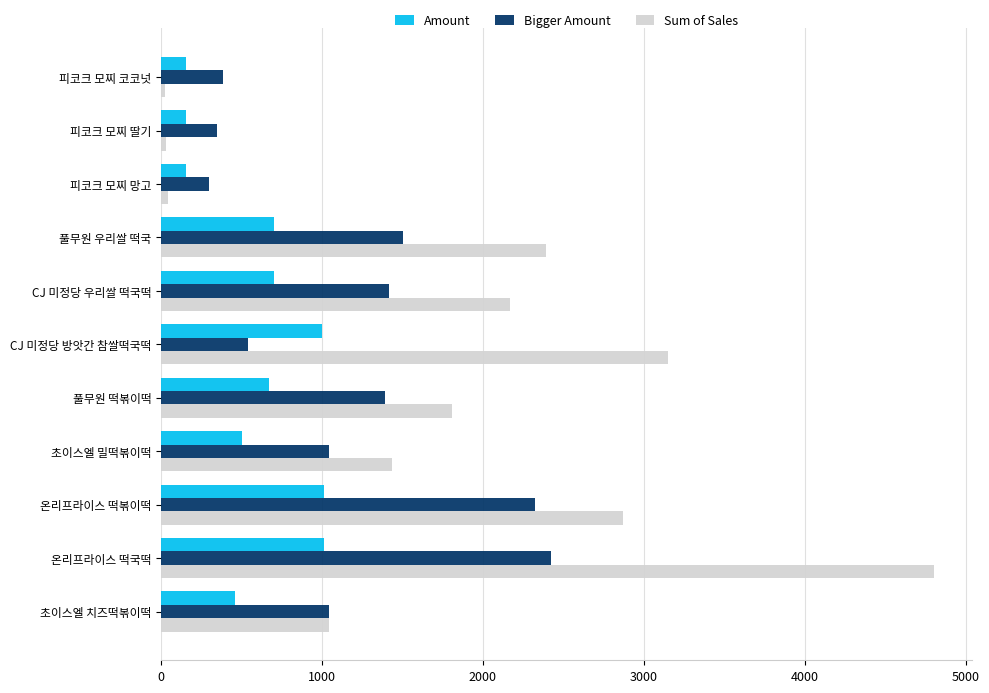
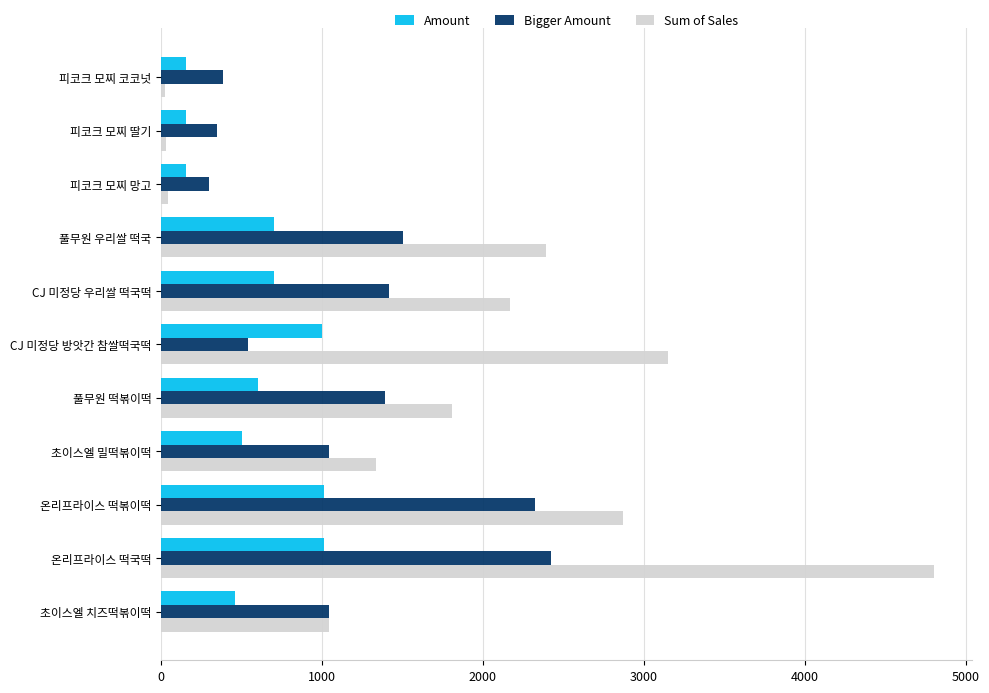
  {
    "Amount": {
      "피코크 모찌 코코넛": 160,
      "피코크 모찌 딸기": 160,
      "피코크 모찌 망고": 160,
      "풀무원 우리쌀 떡국": 700,
      "CJ 미정당 우리쌀 떡국떡": 700,
      "CJ 미정당 방앗간 참쌀떡국떡": 1000,
-     "풀무원 떡볶이떡": 670,
+     "풀무원 떡볶이떡": 600,
      "초이스엘 밀떡볶이떡": 500,
      "온리프라이스 떡볶이떡": 1010,
      "온리프라이스 떡국떡": 1010,
      "초이스엘 치즈떡볶이떡": 460
    },
    "Bigger Amount": {
      "피코크 모찌 코코넛": 390,
      "피코크 모찌 딸기": 350,
      "피코크 모찌 망고": 300,
      "풀무원 우리쌀 떡국": 1510,
      "CJ 미정당 우리쌀 떡국떡": 1420,
      "CJ 미정당 방앗간 참쌀떡국떡": 540,
      "풀무원 떡볶이떡": 1390,
      "초이스엘 밀떡볶이떡": 1050,
      "온리프라이스 떡볶이떡": 2330,
      "온리프라이스 떡국떡": 2430,
      "초이스엘 치즈떡볶이떡": 1040
    },
    "Sum of Sales": {
      "피코크 모찌 코코넛": 30,
      "피코크 모찌 딸기": 30,
      "피코크 모찌 망고": 50,
      "풀무원 우리쌀 떡국": 2390,
      "CJ 미정당 우리쌀 떡국떡": 2170,
      "CJ 미정당 방앗간 참쌀떡국떡": 3150,
      "풀무원 떡볶이떡": 1810,
-     "초이스엘 밀떡볶이떡": 1440,
+     "초이스엘 밀떡볶이떡": 1340,
      "온리프라이스 떡볶이떡": 2870,
      "온리프라이스 떡국떡": 4800,
      "초이스엘 치즈떡볶이떡": 1040
    }
  }
